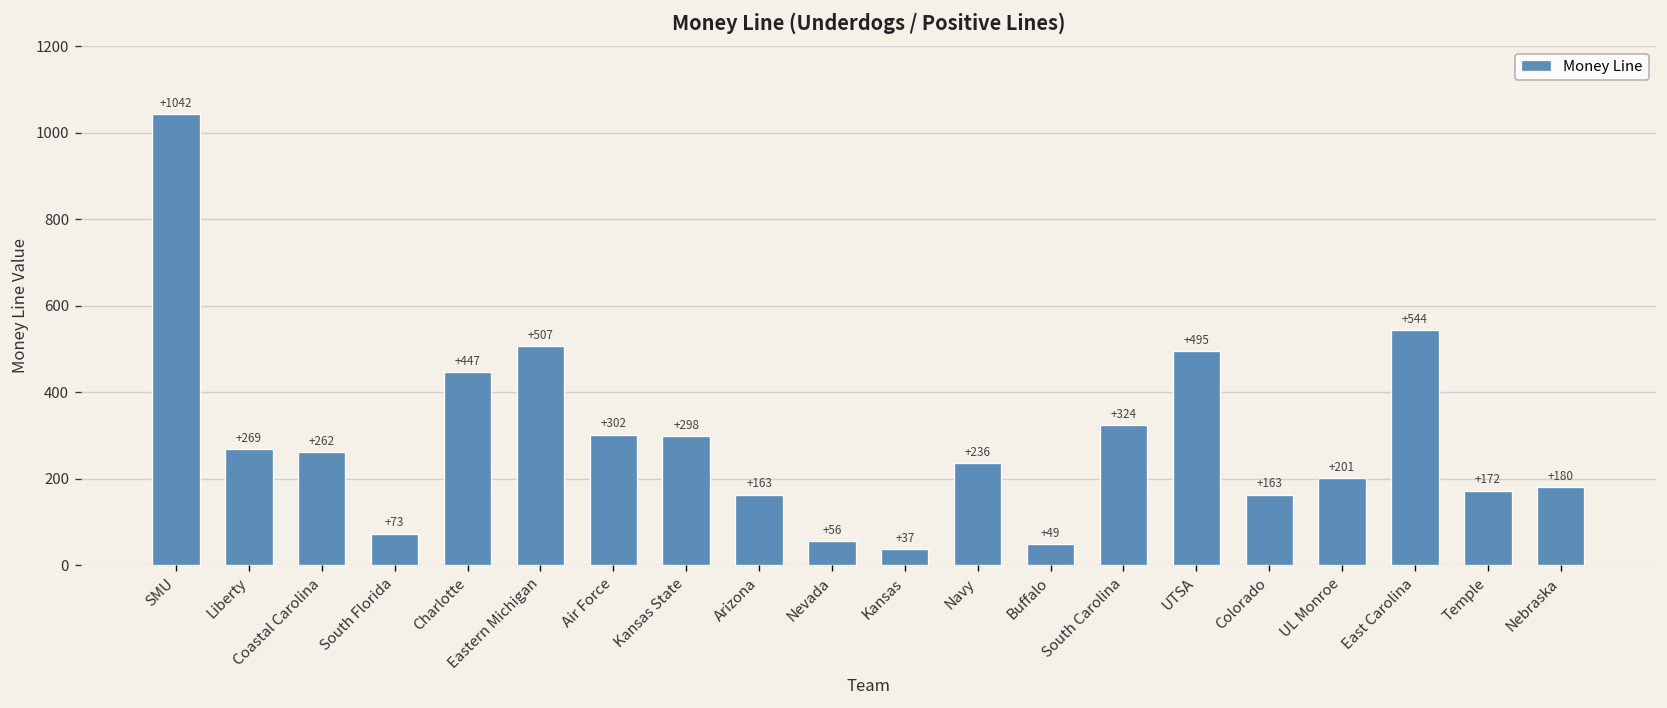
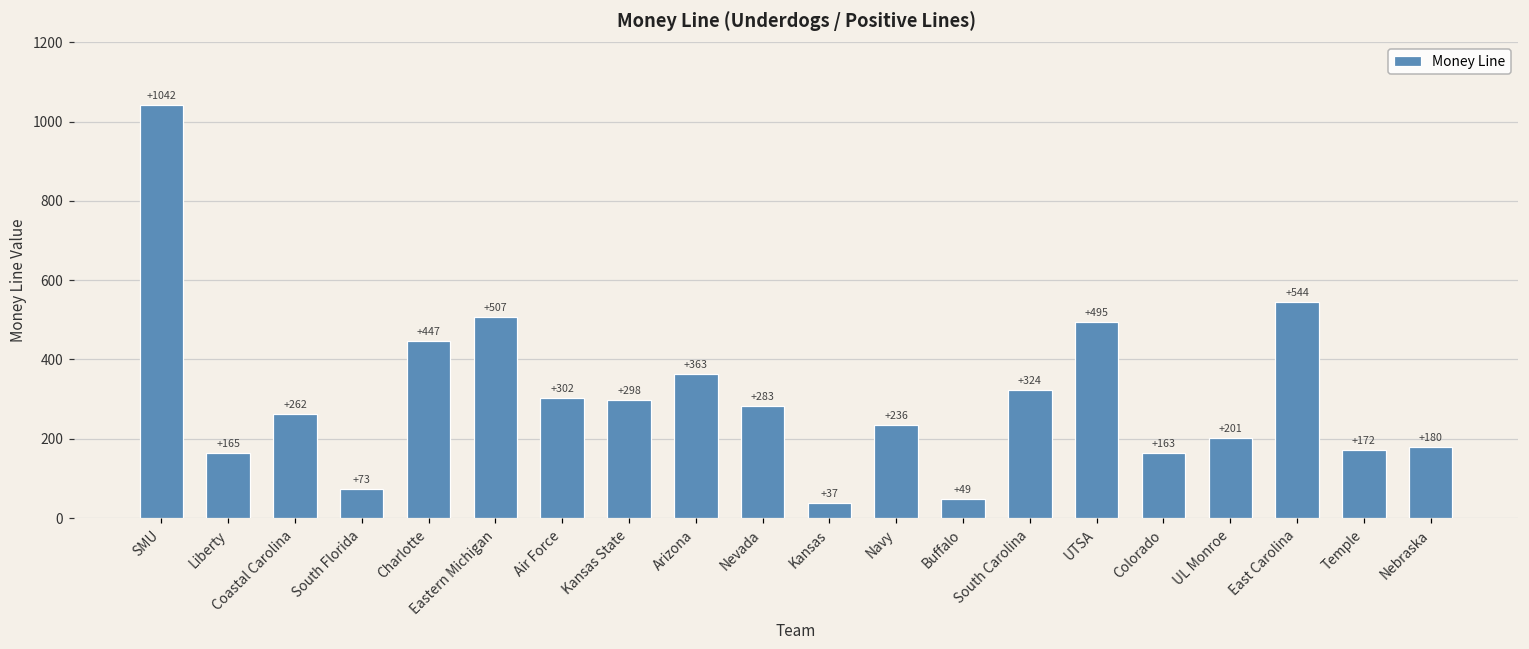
  {
    "SMU": "+1042",
-   "Liberty": "+269",
+   "Liberty": "+165",
    "Coastal Carolina": "+262",
    "South Florida": "+73",
    "Charlotte": "+447",
    "Eastern Michigan": "+507",
    "Air Force": "+302",
    "Kansas State": "+298",
-   "Arizona": "+163",
-   "Nevada": "+56",
+   "Arizona": "+363",
+   "Nevada": "+283",
    "Kansas": "+37",
    "Navy": "+236",
    "Buffalo": "+49",
    "South Carolina": "+324",
    "UTSA": "+495",
    "Colorado": "+163",
    "UL Monroe": "+201",
    "East Carolina": "+544",
    "Temple": "+172",
    "Nebraska": "+180"
  }
